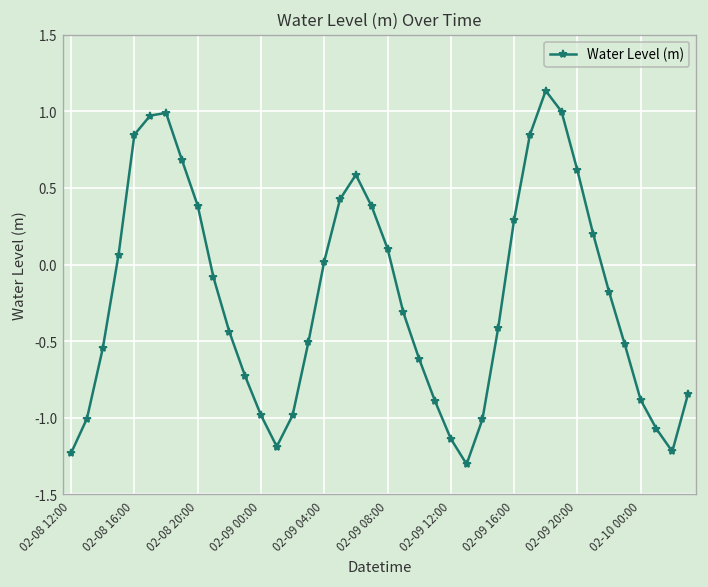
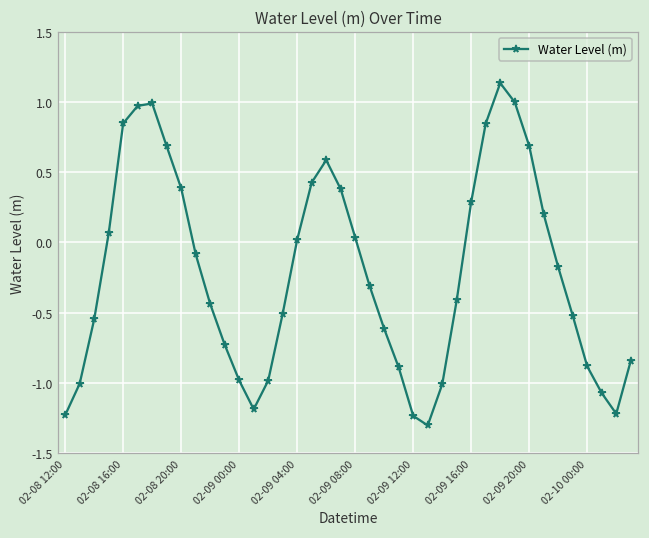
  {
    "02-08 12:00": -1.23,
    "02-08 16:00": 0.85,
    "02-08 20:00": 0.39,
    "02-09 00:00": -0.98,
    "02-09 04:00": 0.02,
-   "02-09 08:00": 0.10,
-   "02-09 12:00": -1.14,
+   "02-09 08:00": 0.03,
+   "02-09 12:00": -1.24,
    "02-09 16:00": 0.29,
-   "02-09 20:00": 0.62,
+   "02-09 20:00": 0.69,
    "02-10 00:00": -0.88
  }
